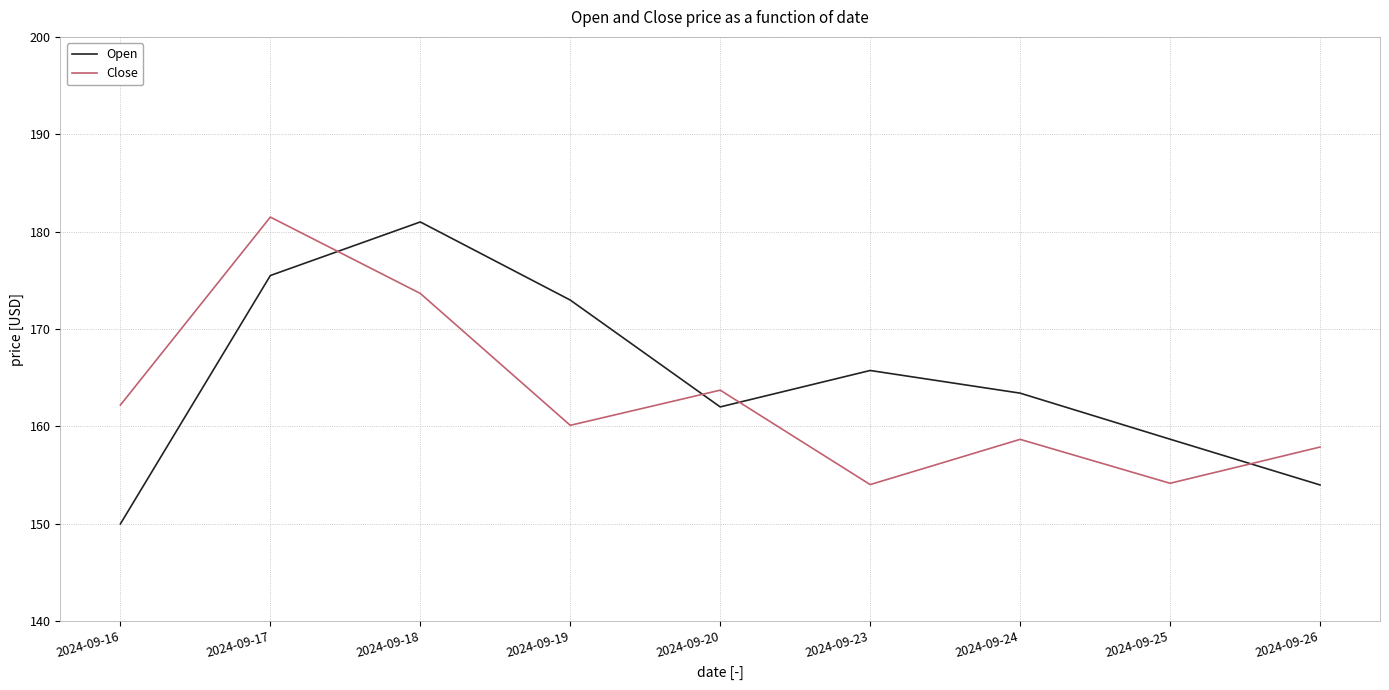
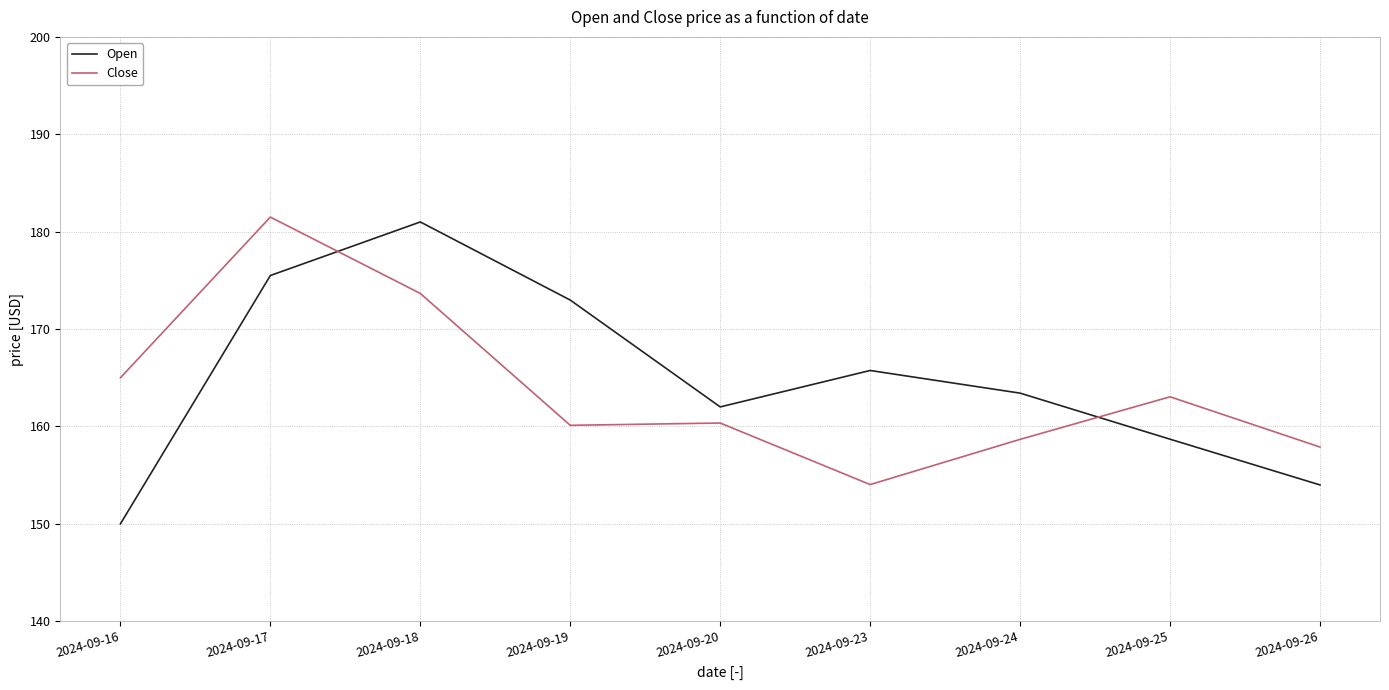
  {
    "Open": {
      "2024-09-16": 150,
      "2024-09-17": 176,
      "2024-09-18": 181,
      "2024-09-19": 173,
      "2024-09-20": 162,
      "2024-09-23": 166,
      "2024-09-24": 163,
      "2024-09-25": 159,
      "2024-09-26": 154
    },
    "Close": {
-     "2024-09-16": 162,
+     "2024-09-16": 165,
      "2024-09-17": 182,
      "2024-09-18": 174,
      "2024-09-19": 160,
-     "2024-09-20": 164,
+     "2024-09-20": 160,
      "2024-09-23": 154,
      "2024-09-24": 159,
-     "2024-09-25": 154,
+     "2024-09-25": 163,
      "2024-09-26": 158
    }
  }
